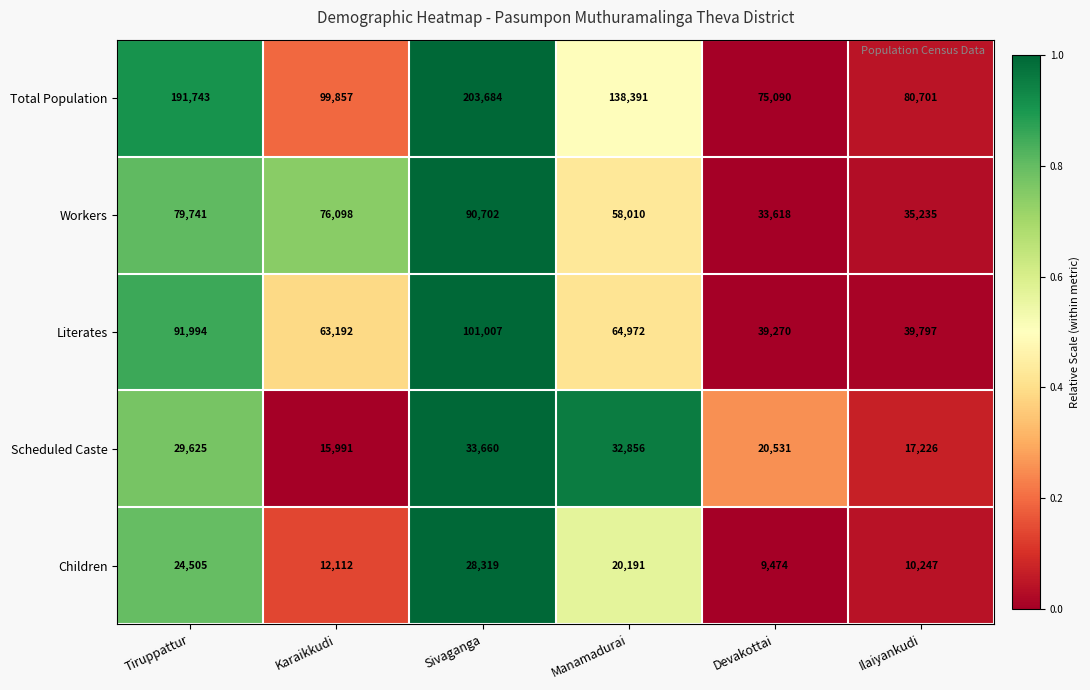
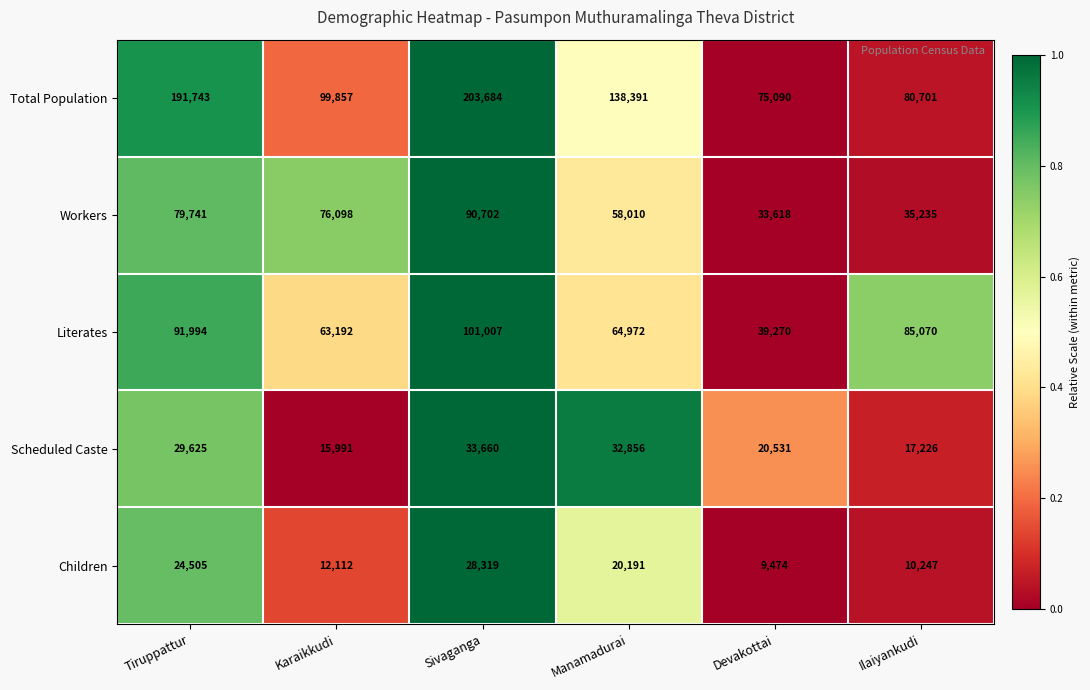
  {
    "Total Population": {
      "Tiruppattur": "191,743",
      "Karaikkudi": "99,857",
      "Sivaganga": "203,684",
      "Manamadurai": "138,391",
      "Devakottai": "75,090"
    },
    "Workers": {
      "Tiruppattur": "79,741",
      "Karaikkudi": "76,098",
      "Sivaganga": "90,702",
      "Manamadurai": "58,010",
      "Devakottai": "33,618",
      "Ilaiyankudi": "35,235"
    },
    "Literates": {
      "Tiruppattur": "91,994",
      "Karaikkudi": "63,192",
      "Sivaganga": "101,007",
      "Manamadurai": "64,972",
      "Devakottai": "39,270",
-     "Ilaiyankudi": "39,797"
+     "Ilaiyankudi": "85,070"
    },
    "Scheduled Caste": {
      "Tiruppattur": "29,625",
      "Karaikkudi": "15,991",
      "Sivaganga": "33,660",
      "Manamadurai": "32,856",
      "Devakottai": "20,531",
      "Ilaiyankudi": "17,226"
    },
    "Children": {
      "Tiruppattur": "24,505",
      "Karaikkudi": "12,112",
      "Sivaganga": "28,319",
      "Manamadurai": "20,191",
      "Devakottai": "9,474",
      "Ilaiyankudi": "10,247"
    }
  }
